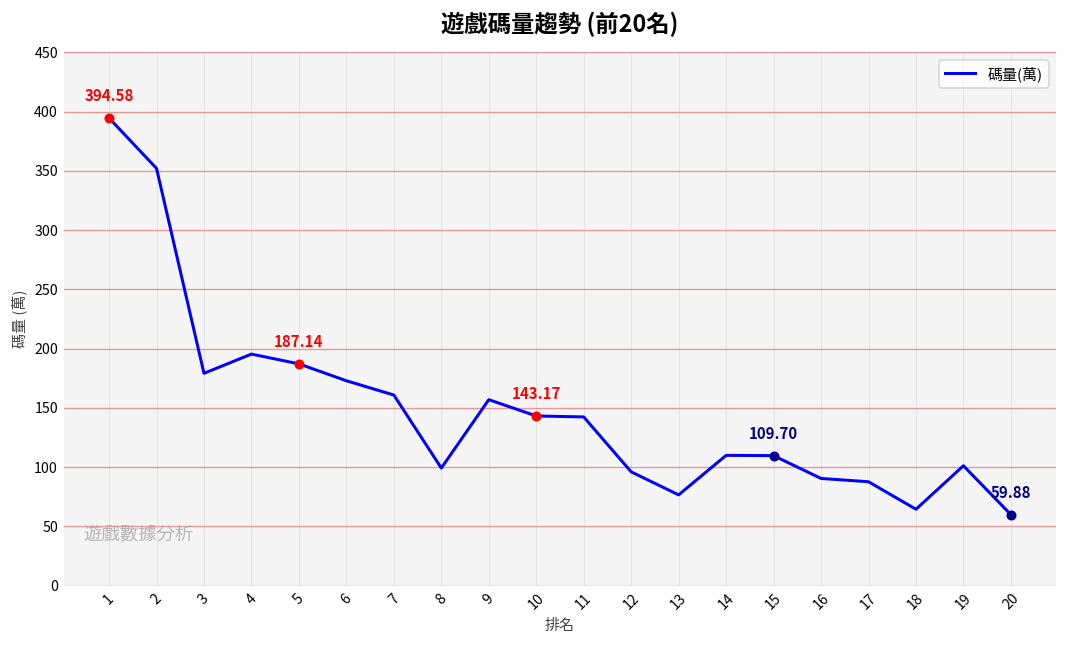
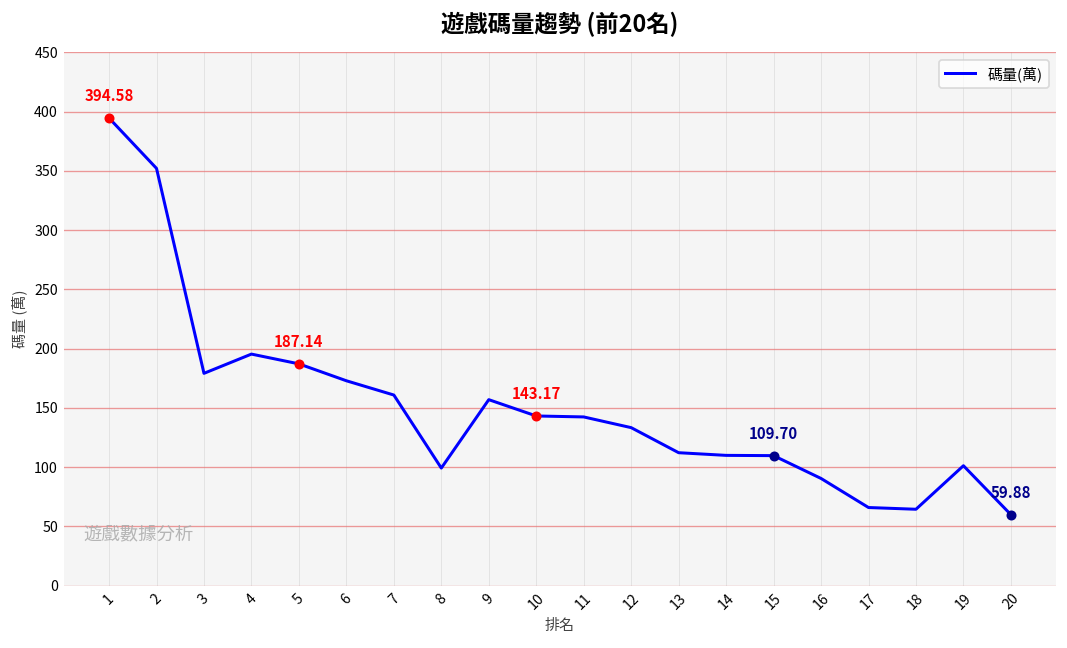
  {
    "碼量(萬)": {
      "2": 350,
      "3": 180,
      "4": 200,
      "6": 170,
      "7": 160,
      "8": 100,
      "9": 160,
      "11": 140,
-     "12": 100,
-     "13": 80,
+     "12": 130,
+     "13": 110,
      "14": 110,
      "16": 90,
-     "17": 90,
+     "17": 70,
      "18": 60,
      "19": 100
    }
  }
